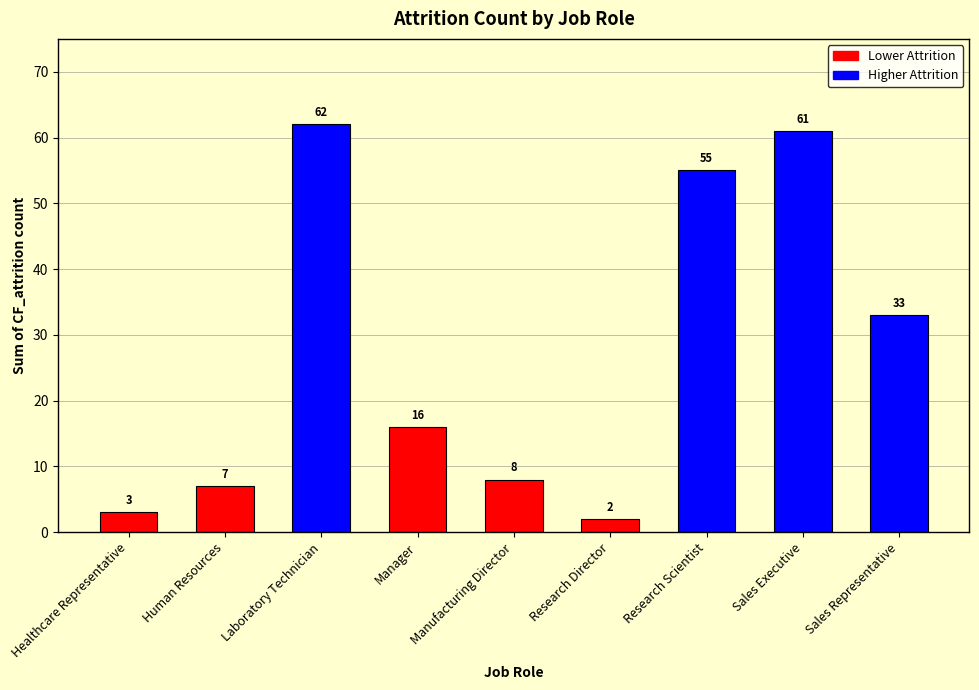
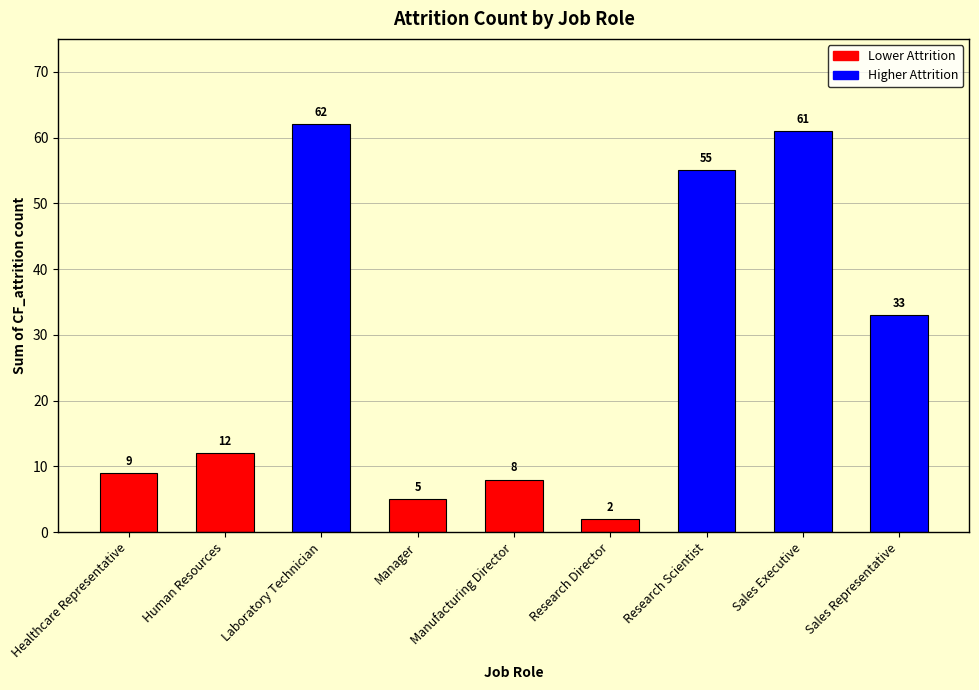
  {
-   "Healthcare Representative": 3,
-   "Human Resources": 7,
+   "Healthcare Representative": 9,
+   "Human Resources": 12,
    "Laboratory Technician": 62,
-   "Manager": 16,
+   "Manager": 5,
    "Manufacturing Director": 8,
    "Research Director": 2,
    "Research Scientist": 55,
    "Sales Executive": 61,
    "Sales Representative": 33
  }
